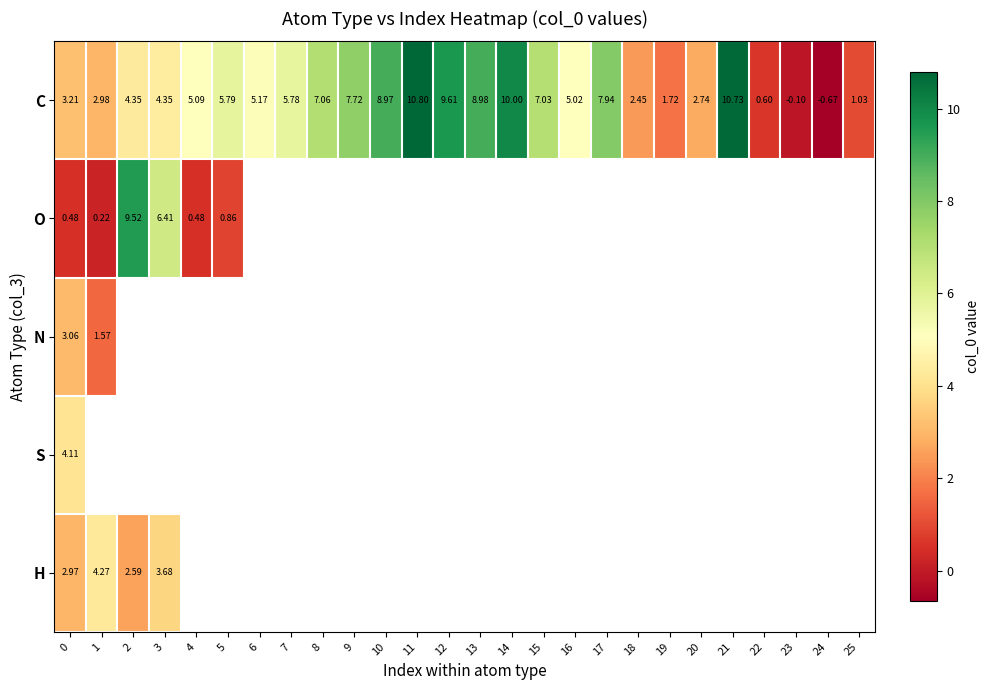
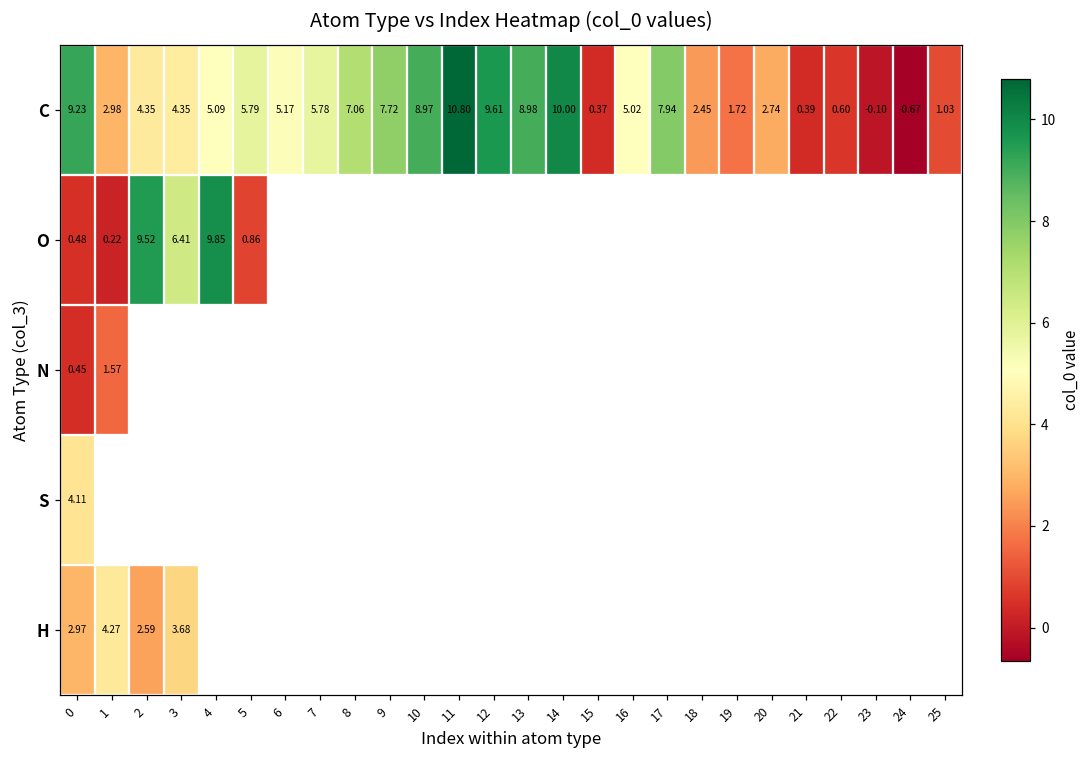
  {
    "C": {
-     "0": 3.21,
+     "0": 9.23,
      "1": 2.98,
      "2": 4.35,
      "3": 4.35,
      "4": 5.09,
      "5": 5.79,
      "6": 5.17,
      "7": 5.78,
      "8": 7.06,
      "9": 7.72,
      "10": 8.97,
      "11": 10.80,
      "12": 9.61,
      "13": 8.98,
      "14": 10.00,
-     "15": 7.03,
+     "15": 0.37,
      "16": 5.02,
      "17": 7.94,
      "18": 2.45,
      "19": 1.72,
      "20": 2.74,
-     "21": 10.73,
+     "21": 0.39,
      "22": 0.60,
      "23": -0.10,
      "24": -0.67,
      "25": 1.03
    },
    "O": {
      "0": 0.48,
      "1": 0.22,
      "2": 9.52,
      "3": 6.41,
-     "4": 0.48,
+     "4": 9.85,
      "5": 0.86
    },
    "N": {
-     "0": 3.06,
+     "0": 0.45,
      "1": 1.57
    },
    "S": {
      "0": 4.11
    },
    "H": {
      "0": 2.97,
      "1": 4.27,
      "2": 2.59,
      "3": 3.68
    }
  }
